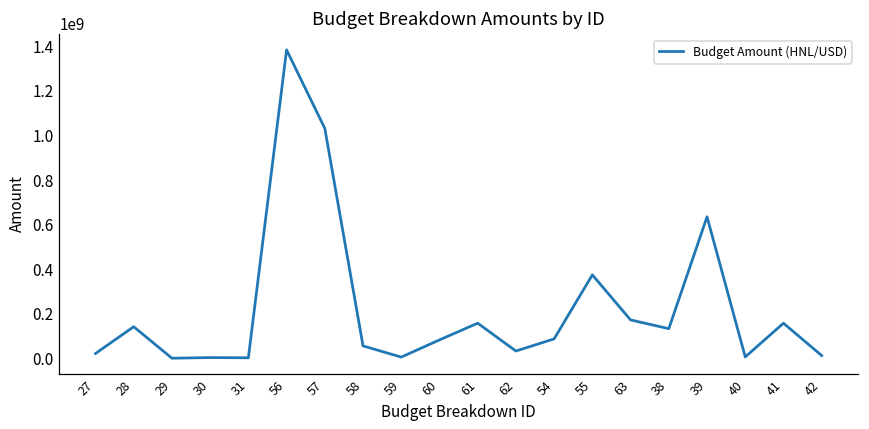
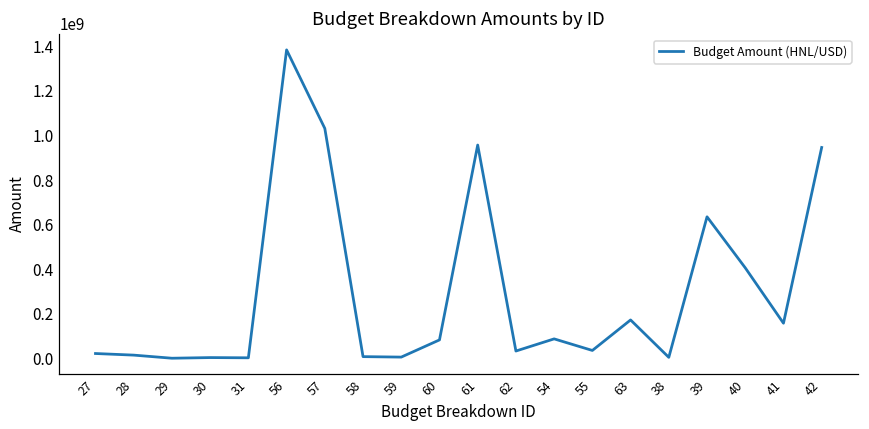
  {
    "27": 20000000,
-   "28": 140000000,
+   "28": 10000000,
    "29": 0,
    "30": 0,
    "31": 0,
    "56": 1380000000,
    "57": 1030000000,
-   "58": 60000000,
+   "58": 10000000,
    "59": 10000000,
    "60": 80000000,
-   "61": 160000000,
+   "61": 960000000,
    "62": 30000000,
    "54": 90000000,
-   "55": 370000000,
+   "55": 30000000,
    "63": 170000000,
-   "38": 130000000,
+   "38": 0,
    "39": 630000000,
-   "40": 10000000,
+   "40": 410000000,
    "41": 160000000,
-   "42": 10000000
+   "42": 950000000
  }
